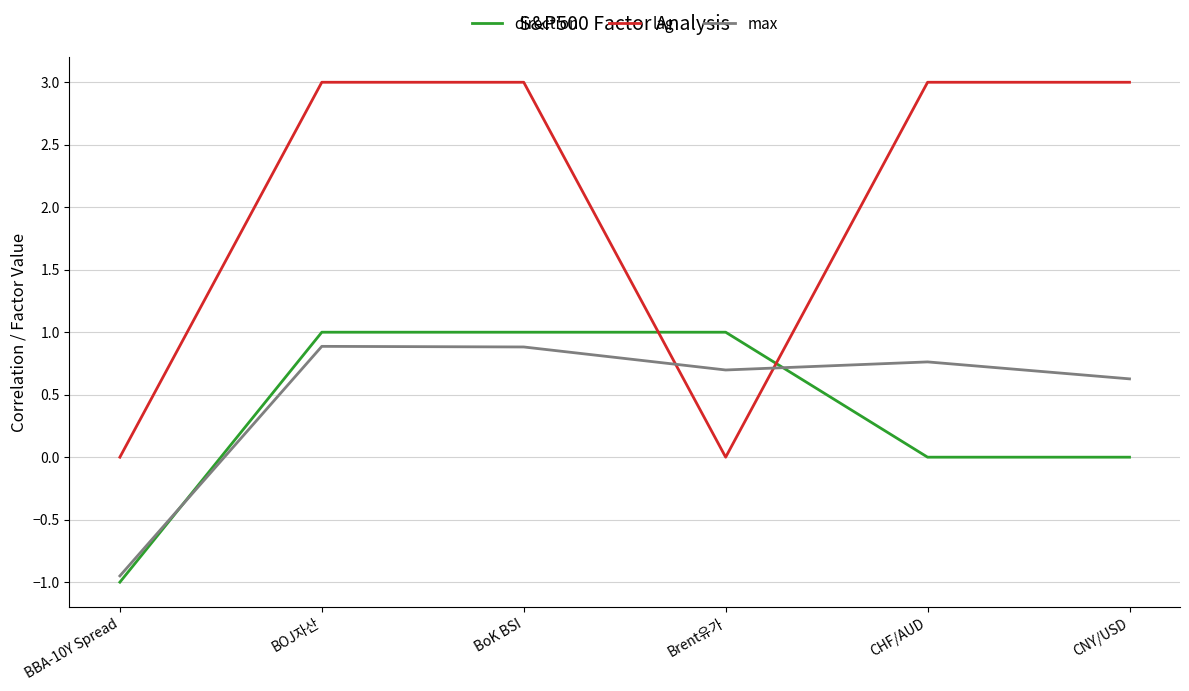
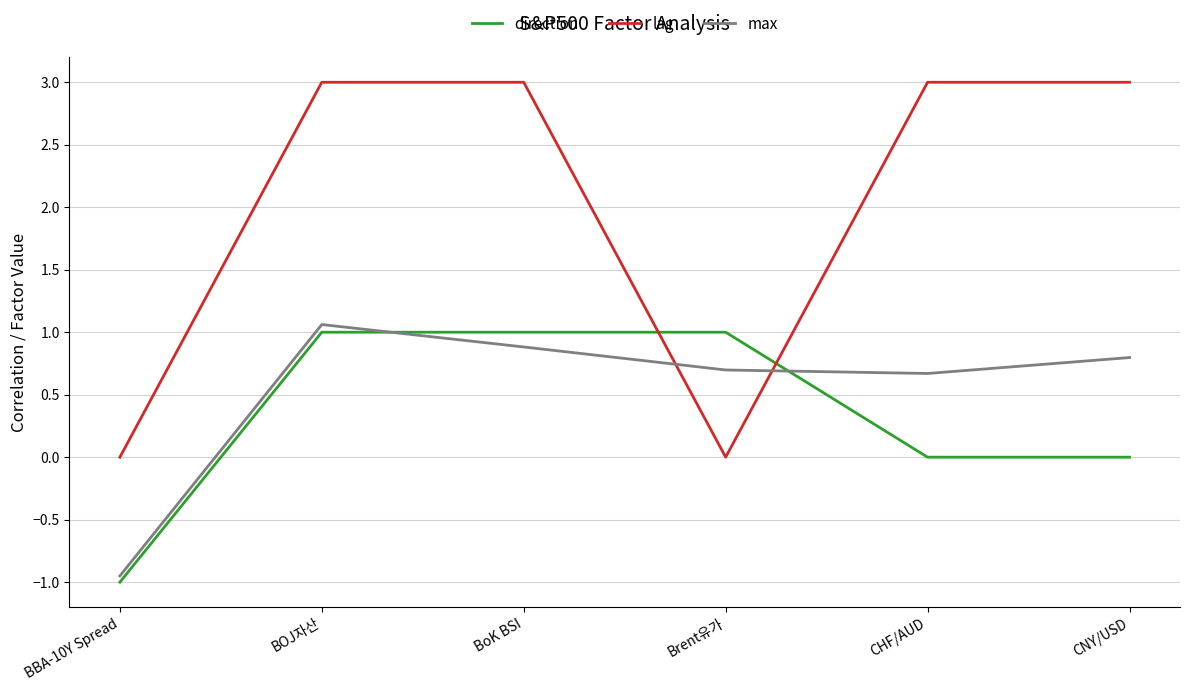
  {
    "direction": {
      "BBA-10Y Spread": -1.00,
      "BOJ자산": 1.00,
      "BoK BSI": 1.00,
      "Brent유가": 1.00,
      "CHF/AUD": 0.00,
      "CNY/USD": 0.00
    },
    "lag": {
      "BBA-10Y Spread": 0.00,
      "BOJ자산": 3.00,
      "BoK BSI": 3.00,
      "Brent유가": 0.00,
      "CHF/AUD": 3.00,
      "CNY/USD": 3.00
    },
    "max": {
      "BBA-10Y Spread": -0.95,
-     "BOJ자산": 0.89,
+     "BOJ자산": 1.06,
      "BoK BSI": 0.88,
      "Brent유가": 0.70,
-     "CHF/AUD": 0.76,
-     "CNY/USD": 0.63
+     "CHF/AUD": 0.67,
+     "CNY/USD": 0.80
    }
  }
